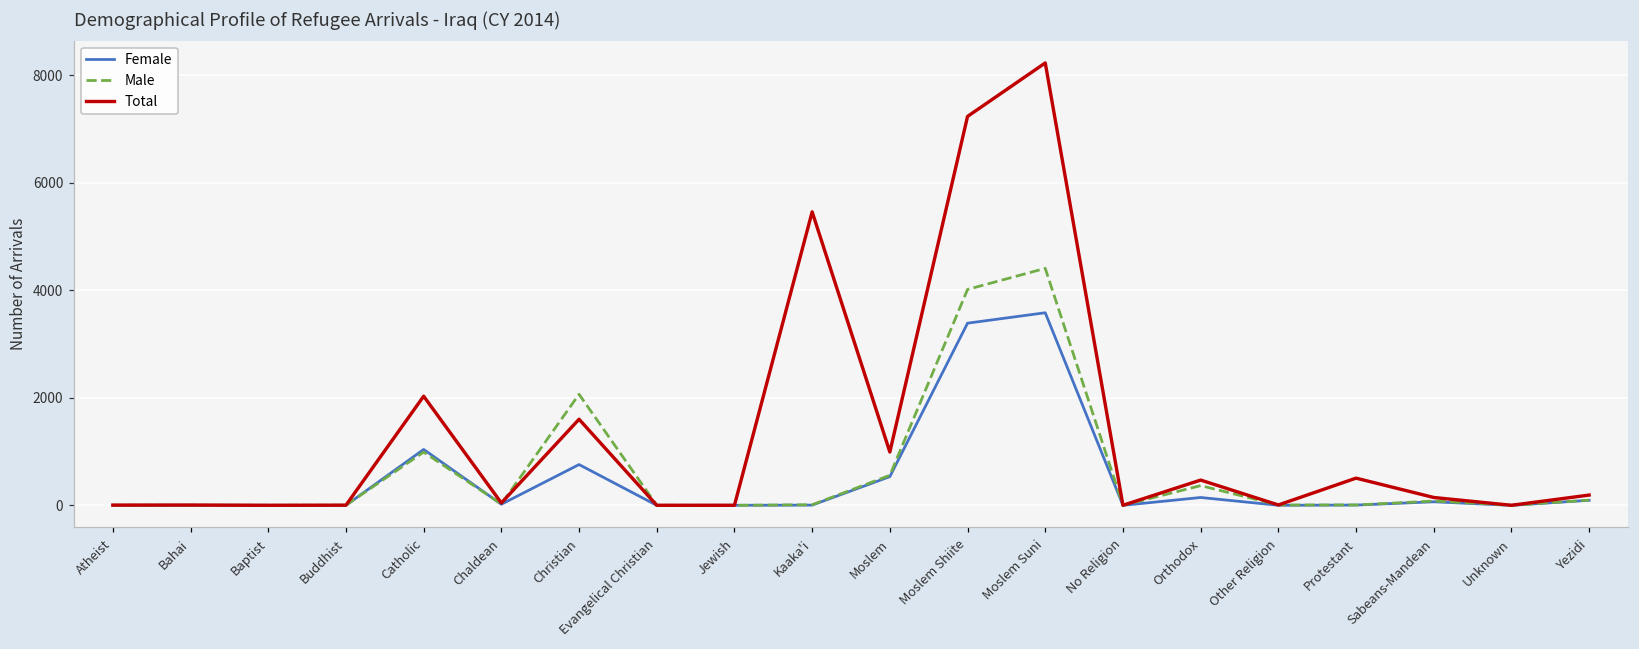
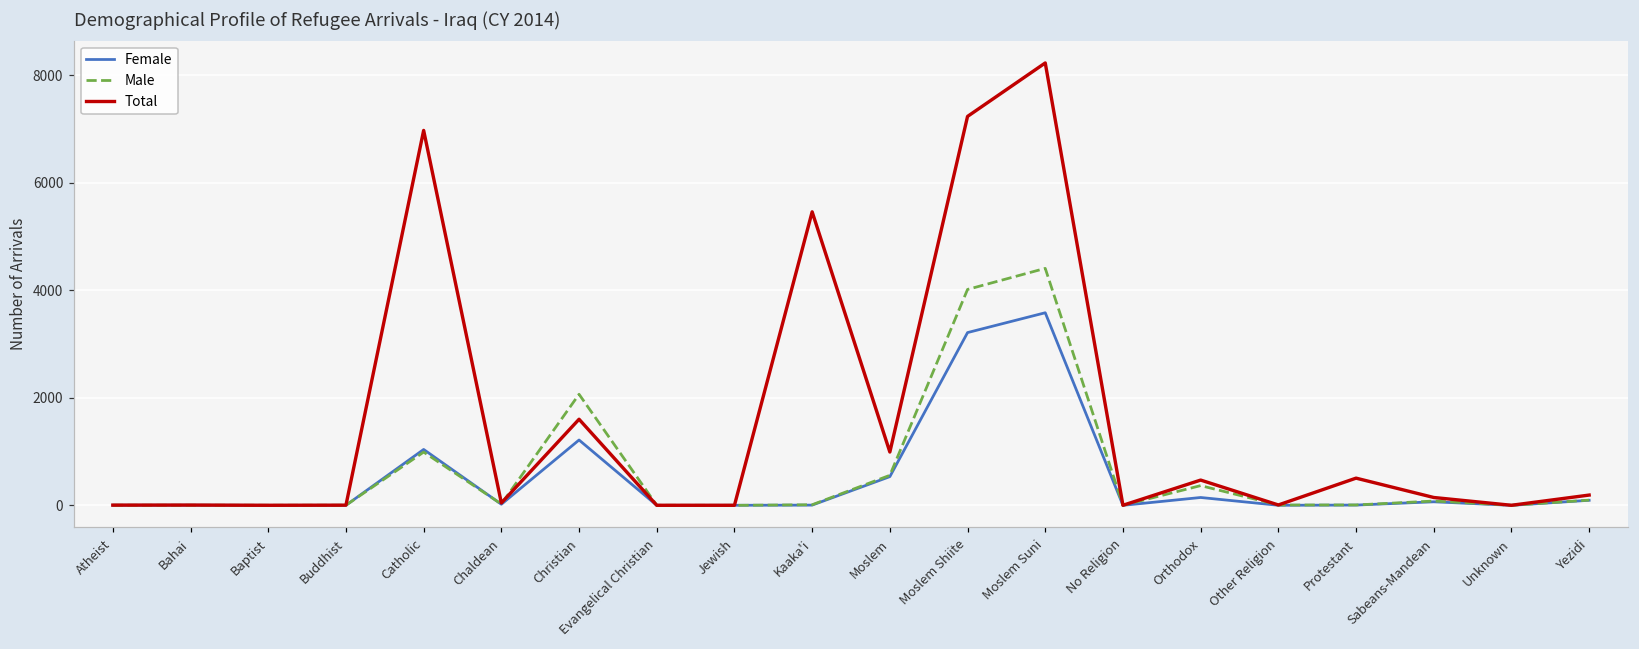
  {
    "Female": {
-     "Christian": 800,
-     "Moslem Shiite": 3400,
+     "Christian": 1200,
+     "Moslem Shiite": 3200,
      "Moslem Suni": 3600,
      "Orthodox": 100
    },
    "Male": {
      "Christian": 2100,
      "Moslem Shiite": 4000,
      "Moslem Suni": 4400,
      "Orthodox": 400
    },
    "Total": {
-     "Catholic": 2000,
+     "Catholic": 7000,
      "Christian": 1600,
      "Kaaka'i": 5500,
      "Moslem": 1000,
      "Moslem Shiite": 7200,
      "Moslem Suni": 8200,
      "Orthodox": 500,
      "Protestant": 500,
      "Sabeans-Mandean": 100,
      "Yezidi": 200
    }
  }
